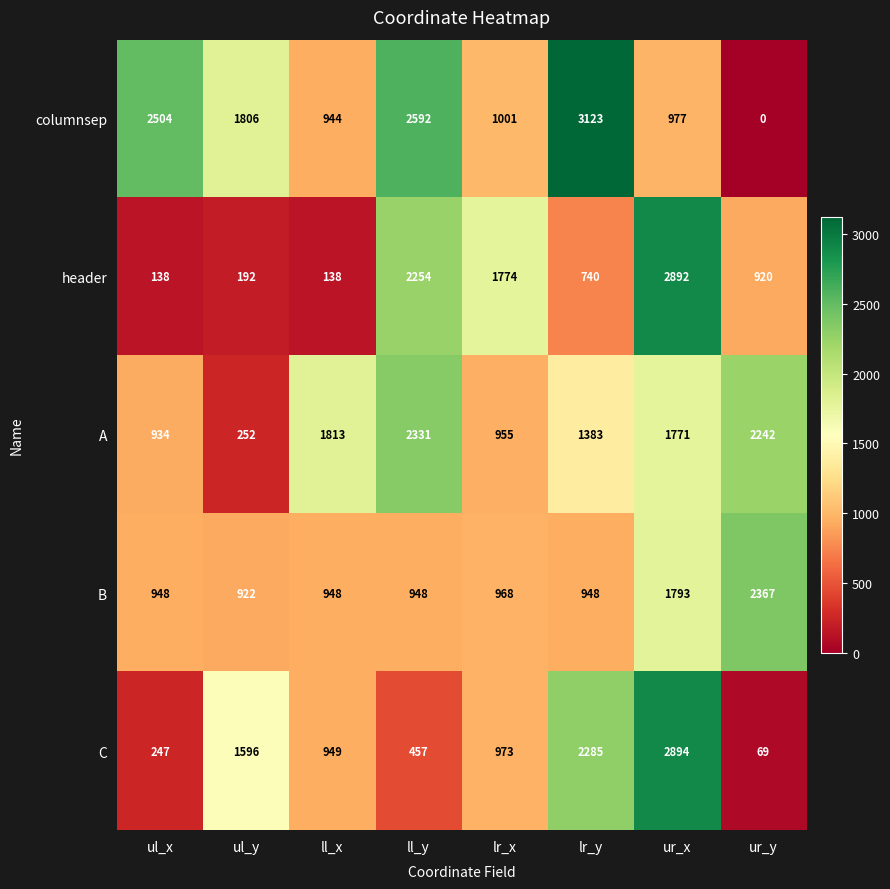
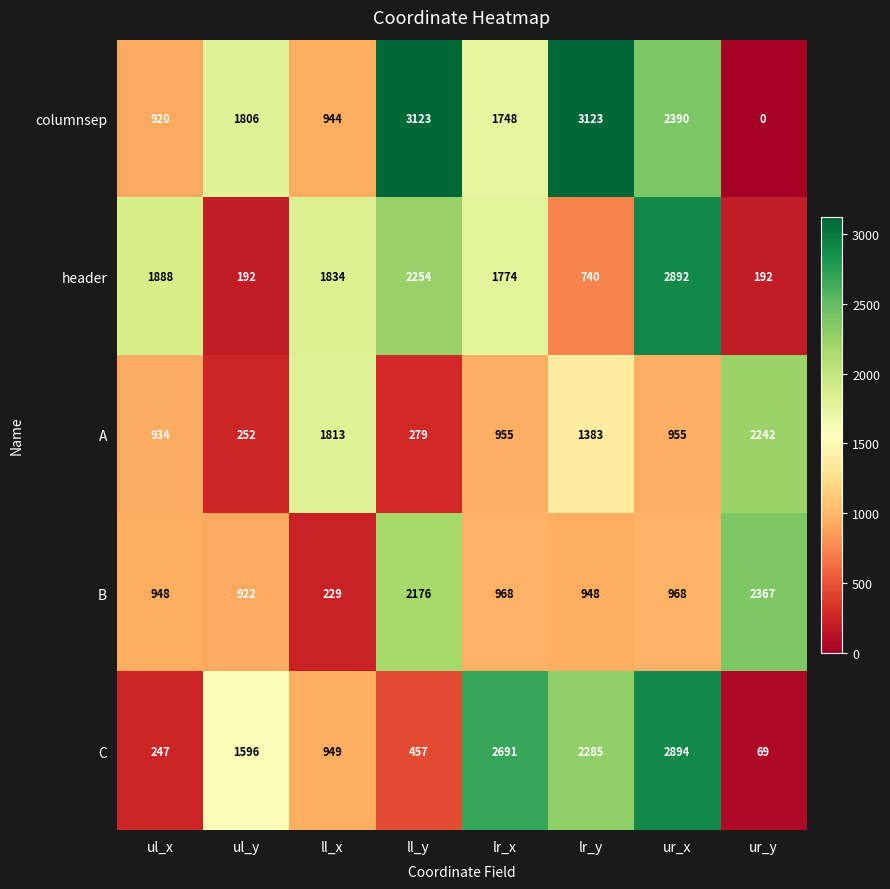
  {
    "columnsep": {
-     "ul_x": 2504,
+     "ul_x": 920,
      "ul_y": 1806,
      "ll_x": 944,
-     "ll_y": 2592,
-     "lr_x": 1001,
+     "ll_y": 3123,
+     "lr_x": 1748,
      "lr_y": 3123,
-     "ur_x": 977,
+     "ur_x": 2390,
      "ur_y": 0
    },
    "header": {
-     "ul_x": 138,
+     "ul_x": 1888,
      "ul_y": 192,
-     "ll_x": 138,
+     "ll_x": 1834,
      "ll_y": 2254,
      "lr_x": 1774,
      "lr_y": 740,
      "ur_x": 2892,
-     "ur_y": 920
+     "ur_y": 192
    },
    "A": {
      "ul_x": 934,
      "ul_y": 252,
      "ll_x": 1813,
-     "ll_y": 2331,
+     "ll_y": 279,
      "lr_x": 955,
      "lr_y": 1383,
-     "ur_x": 1771,
+     "ur_x": 955,
      "ur_y": 2242
    },
    "B": {
      "ul_x": 948,
      "ul_y": 922,
-     "ll_x": 948,
-     "ll_y": 948,
+     "ll_x": 229,
+     "ll_y": 2176,
      "lr_x": 968,
      "lr_y": 948,
-     "ur_x": 1793,
+     "ur_x": 968,
      "ur_y": 2367
    },
    "C": {
      "ul_x": 247,
      "ul_y": 1596,
      "ll_x": 949,
      "ll_y": 457,
-     "lr_x": 973,
+     "lr_x": 2691,
      "lr_y": 2285,
      "ur_x": 2894,
      "ur_y": 69
    }
  }
